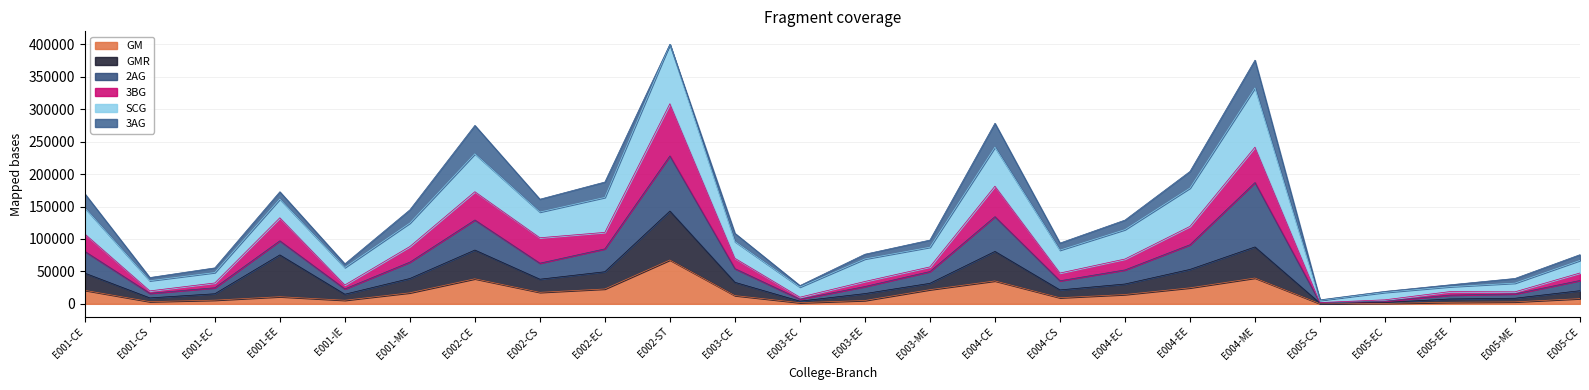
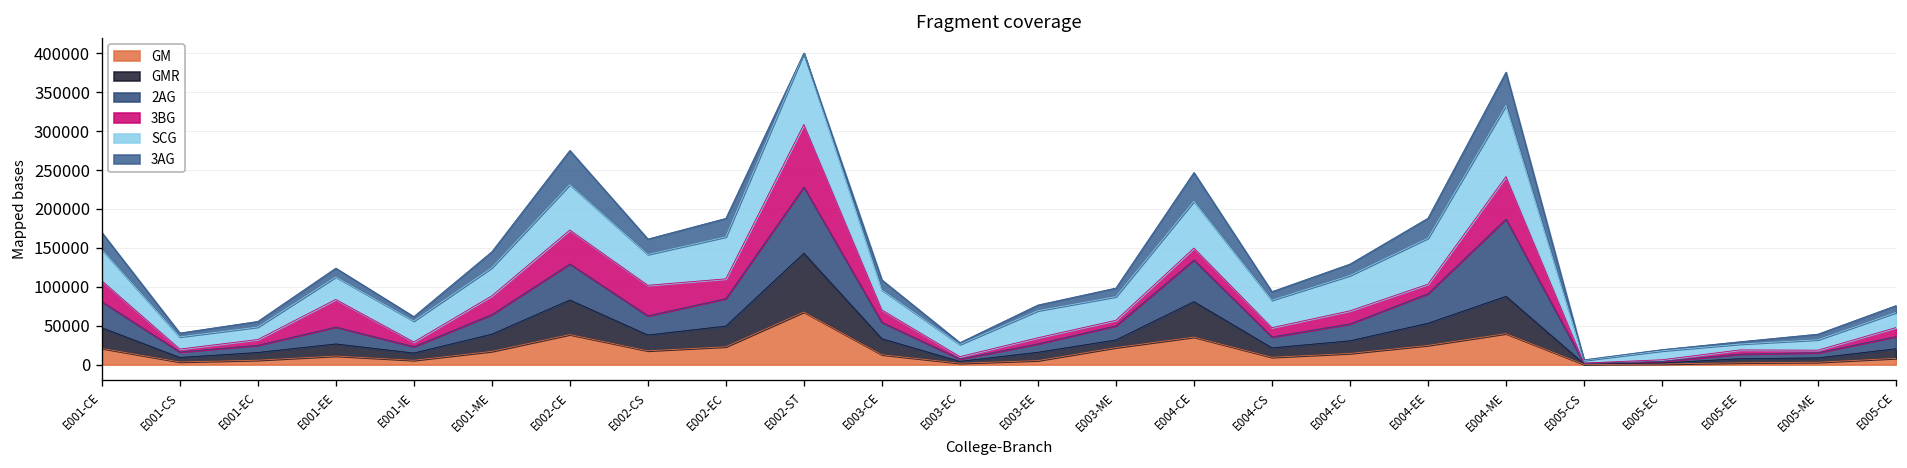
  {
    "GM": {
      "E001-CE": 20000,
      "E001-CS": 0,
      "E001-EC": 10000,
      "E001-EE": 10000,
      "E001-IE": 10000,
      "E001-ME": 20000,
      "E002-CE": 40000,
      "E002-CS": 20000,
      "E002-EC": 20000,
      "E002-ST": 70000,
      "E003-CE": 10000,
      "E003-EE": 10000,
      "E003-ME": 20000,
      "E004-CE": 40000,
      "E004-CS": 10000,
      "E004-EC": 10000,
      "E004-EE": 20000,
      "E004-ME": 40000,
      "E005-EE": 0,
      "E005-ME": 0,
      "E005-CE": 10000
    },
    "GMR": {
      "E001-CE": 30000,
      "E001-CS": 10000,
      "E001-EC": 10000,
-     "E001-EE": 60000,
+     "E001-EE": 20000,
      "E001-IE": 10000,
      "E001-ME": 20000,
      "E002-CE": 40000,
      "E002-CS": 20000,
      "E002-EC": 30000,
      "E002-ST": 80000,
      "E003-CE": 20000,
      "E003-EE": 10000,
      "E003-ME": 10000,
      "E004-CE": 50000,
      "E004-CS": 10000,
      "E004-EC": 20000,
      "E004-EE": 30000,
      "E004-ME": 50000,
      "E005-EE": 10000,
      "E005-ME": 10000,
      "E005-CE": 10000
    },
    "3BG": {
      "E001-CE": 30000,
      "E001-EC": 10000,
      "E001-EE": 40000,
      "E001-IE": 10000,
      "E001-ME": 20000,
      "E002-CE": 40000,
      "E002-CS": 40000,
      "E002-EC": 30000,
      "E002-ST": 80000,
      "E003-CE": 20000,
      "E003-EE": 10000,
      "E003-ME": 10000,
-     "E004-CE": 50000,
+     "E004-CE": 20000,
      "E004-CS": 10000,
      "E004-EC": 20000,
-     "E004-EE": 30000,
+     "E004-EE": 10000,
      "E004-ME": 50000,
      "E005-EE": 10000,
      "E005-CE": 10000
    },
    "SCG": {
      "E001-CE": 40000,
      "E001-CS": 20000,
      "E001-EC": 20000,
      "E001-EE": 30000,
      "E001-IE": 30000,
      "E001-ME": 40000,
      "E002-CE": 60000,
      "E002-CS": 40000,
      "E002-EC": 50000,
      "E003-CE": 30000,
      "E003-EE": 30000,
      "E003-ME": 30000,
      "E004-CE": 60000,
      "E004-CS": 40000,
      "E004-EC": 50000,
      "E004-EE": 60000,
      "E004-ME": 90000,
      "E005-ME": 10000,
      "E005-CE": 20000
    }
  }
